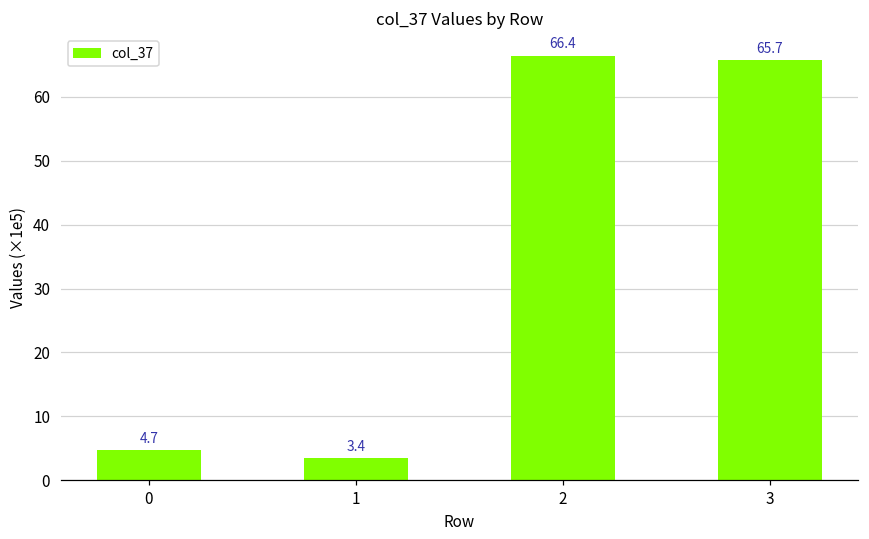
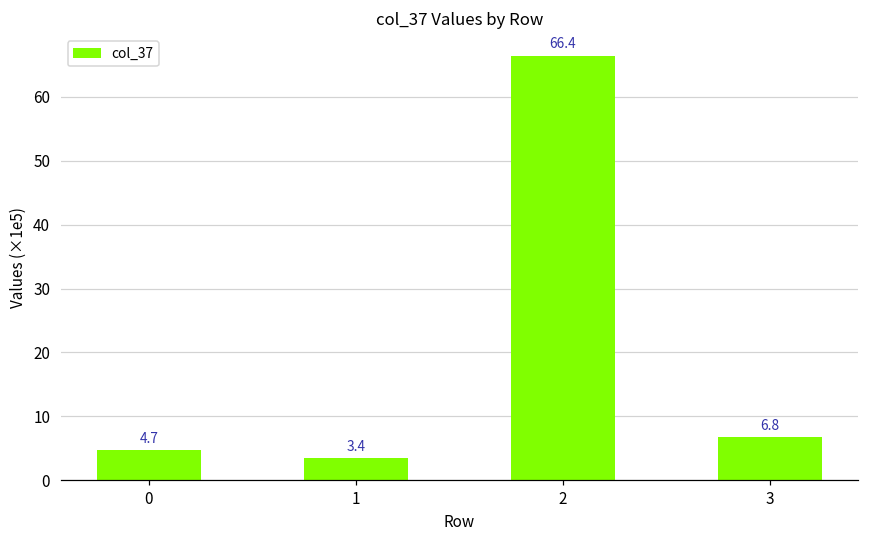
  {
    "0": 4.7,
    "1": 3.4,
    "2": 66.4,
-   "3": 65.7
+   "3": 6.8
  }
